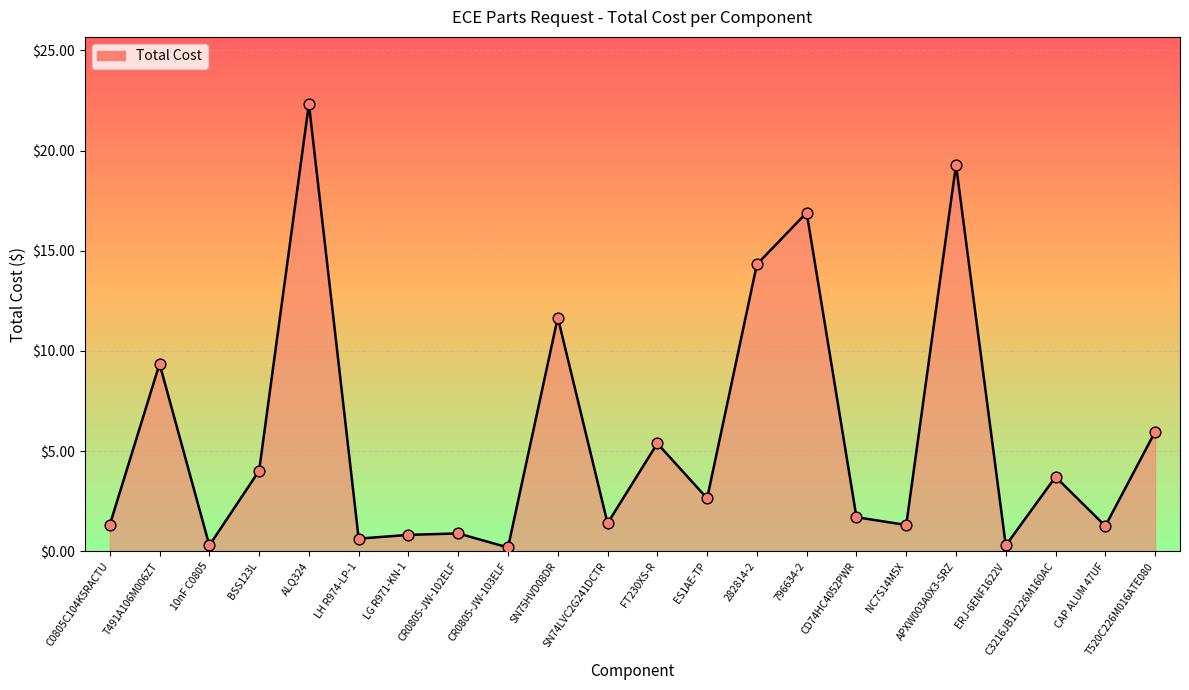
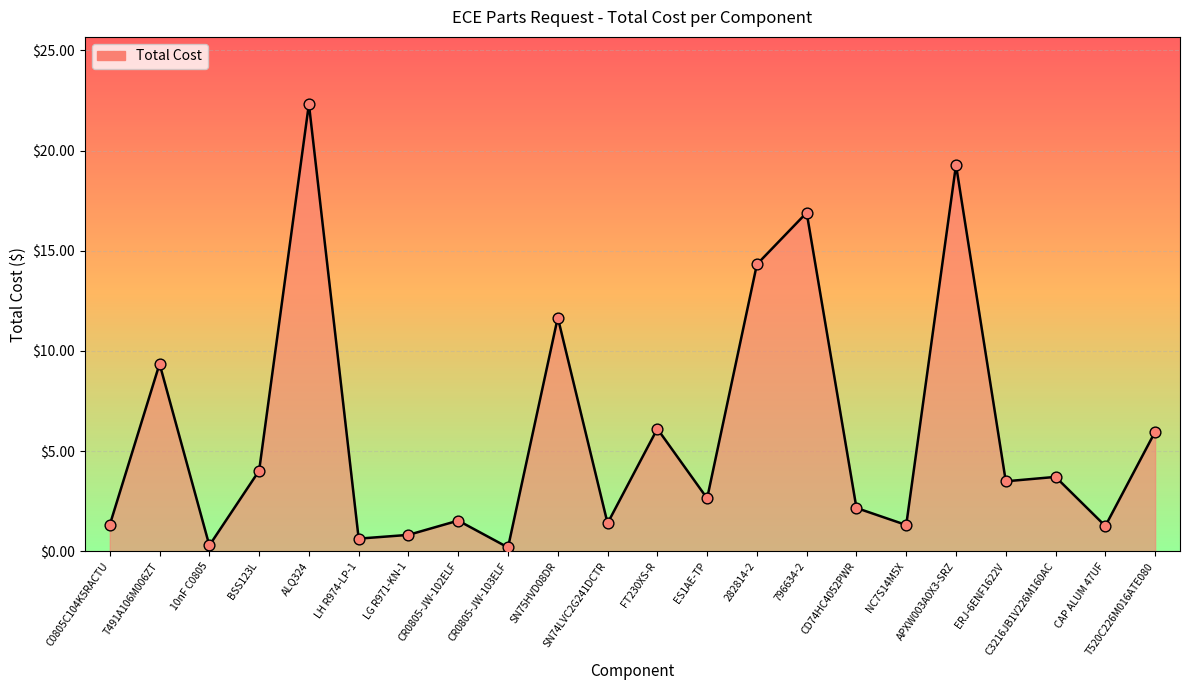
  {
    "C0805C104K5RACTU": "$1.3",
    "T491A106M006ZT": "$9.4",
    "10nF C0805": "$0.3",
    "BSS123L": "$4.0",
    "ALQ324": "$22.3",
    "LH R974-LP-1": "$0.6",
    "LG R971-KN-1": "$0.8",
-   "CR0805-JW-102ELF": "$0.9",
+   "CR0805-JW-102ELF": "$1.5",
    "CR0805-JW-103ELF": "$0.2",
    "SN75HVD08DR": "$11.7",
    "SN74LVC2G241DCTR": "$1.4",
-   "FT230XS-R": "$5.4",
+   "FT230XS-R": "$6.1",
    "ES1AE-TP": "$2.6",
    "282814-2": "$14.3",
    "796634-2": "$16.9",
-   "CD74HC4052PWR": "$1.7",
+   "CD74HC4052PWR": "$2.2",
    "NC7S14M5X": "$1.3",
    "APXW003A0X3-SRZ": "$19.3",
-   "ERJ-6ENF1622V": "$0.3",
+   "ERJ-6ENF1622V": "$3.5",
    "C3216JB1V226M160AC": "$3.7",
    "CAP ALUM 47UF": "$1.3",
    "T520C226M016ATE080": "$6.0"
  }
